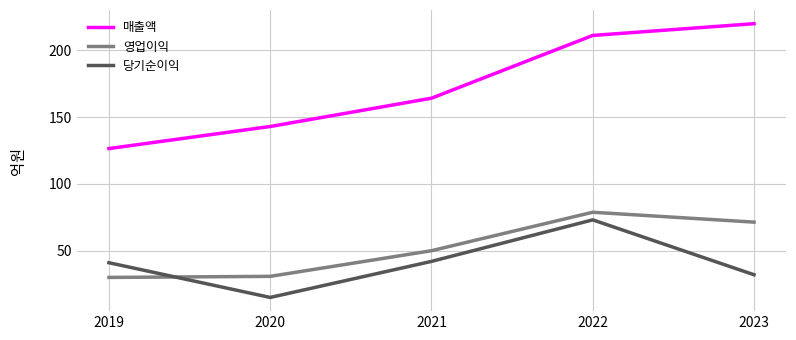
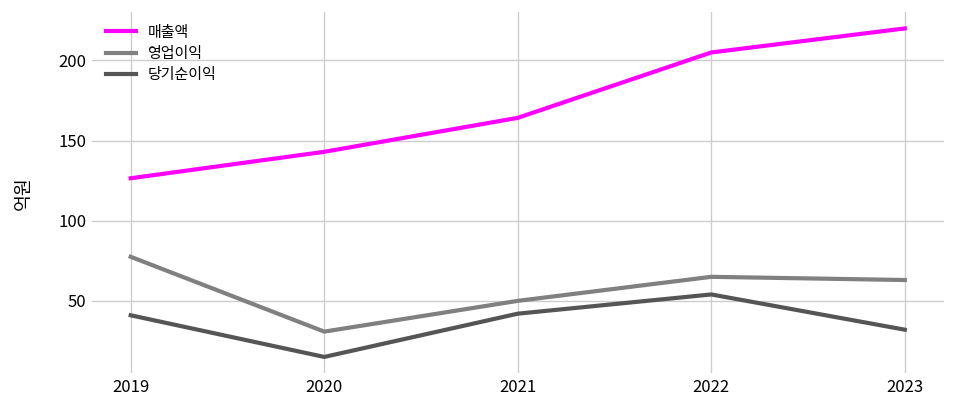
  {
    "매출액": {
      "2019": 127,
      "2020": 143,
      "2021": 164,
-     "2022": 211,
+     "2022": 205,
      "2023": 220
    },
    "영업이익": {
-     "2019": 30,
+     "2019": 78,
      "2020": 31,
      "2021": 50,
-     "2022": 79,
-     "2023": 71
+     "2022": 65,
+     "2023": 63
    },
    "당기순이익": {
      "2019": 41,
      "2020": 15,
      "2021": 42,
-     "2022": 73,
+     "2022": 54,
      "2023": 32
    }
  }
